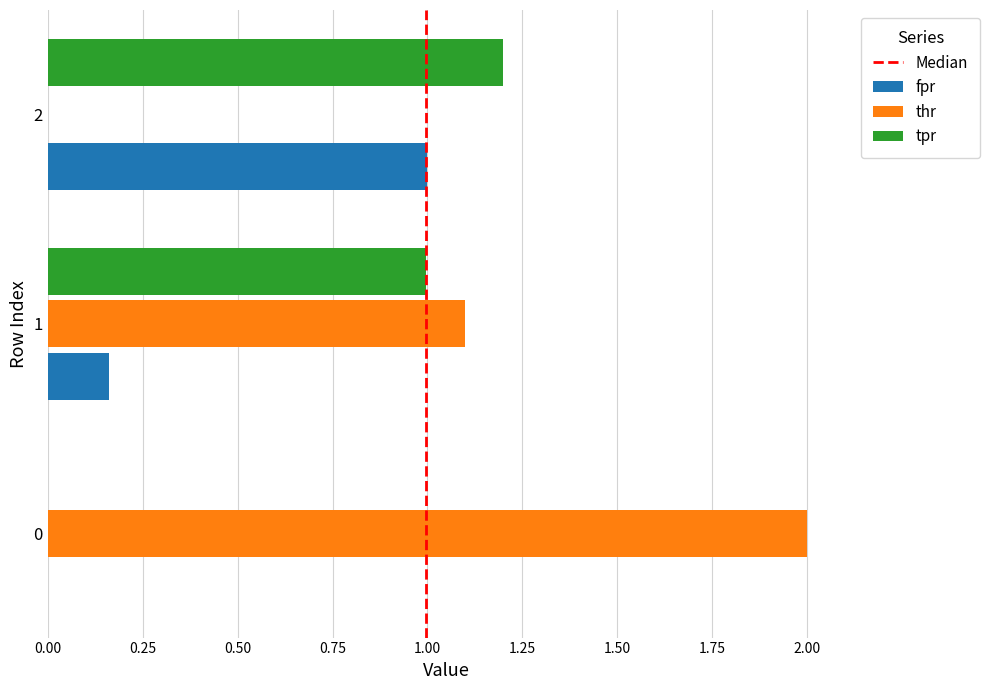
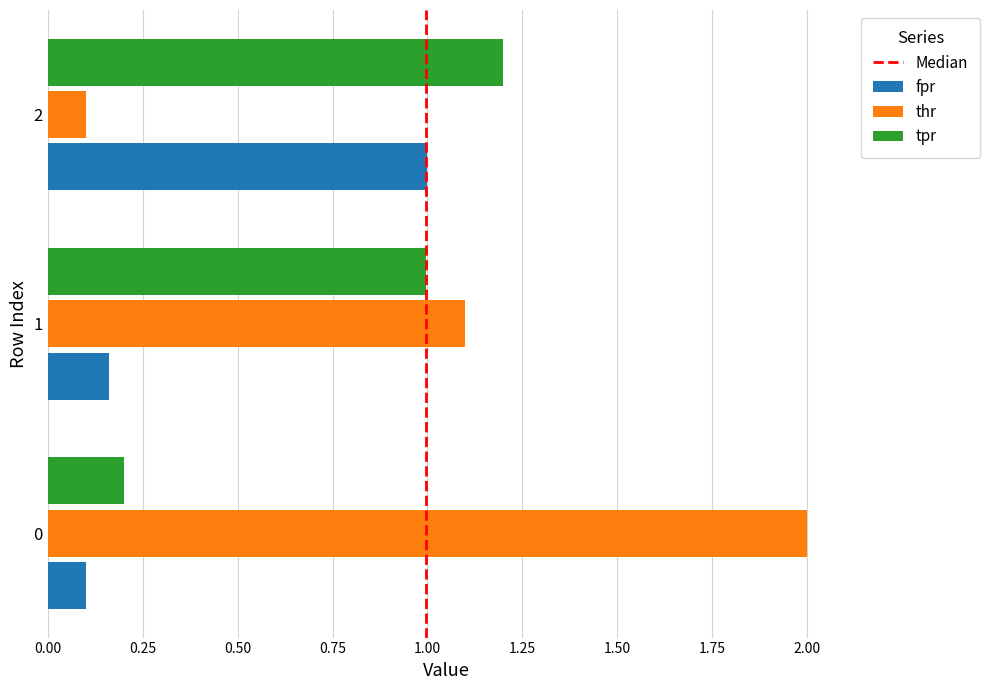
  {
    "fpr": {
      "2": 1.0,
      "1": 0.16,
-     "0": 0.0
+     "0": 0.1
    },
    "thr": {
-     "2": 0.0,
+     "2": 0.1,
      "1": 1.1,
      "0": 2.0
    },
    "tpr": {
      "2": 1.2,
      "1": 1.0,
-     "0": 0.0
+     "0": 0.2
    }
  }
